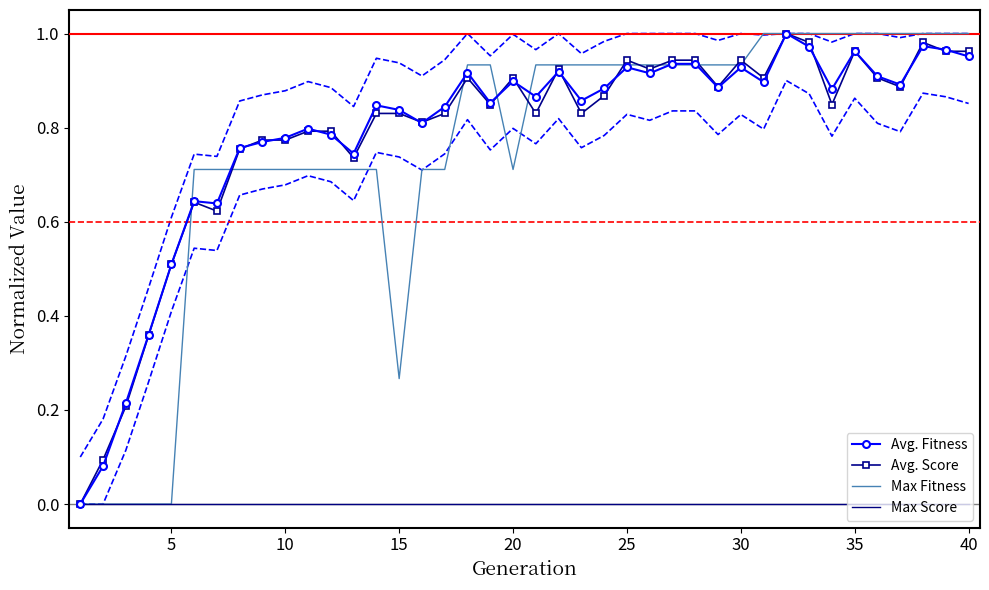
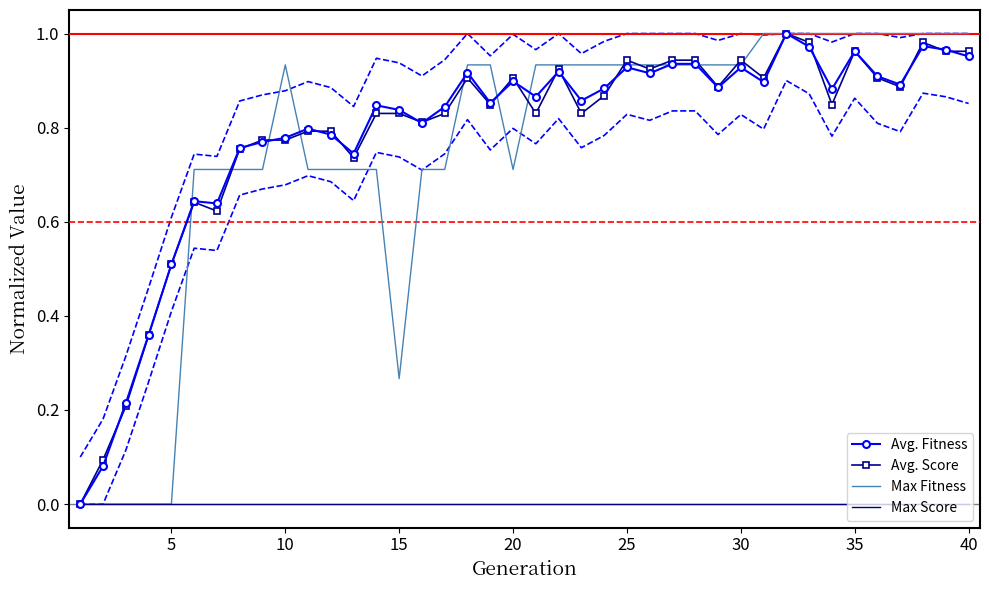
  {
    "Max Fitness": {
-     "10": 0.71,
+     "10": 0.93,
      "15": 0.27,
      "20": 0.71
    }
  }
